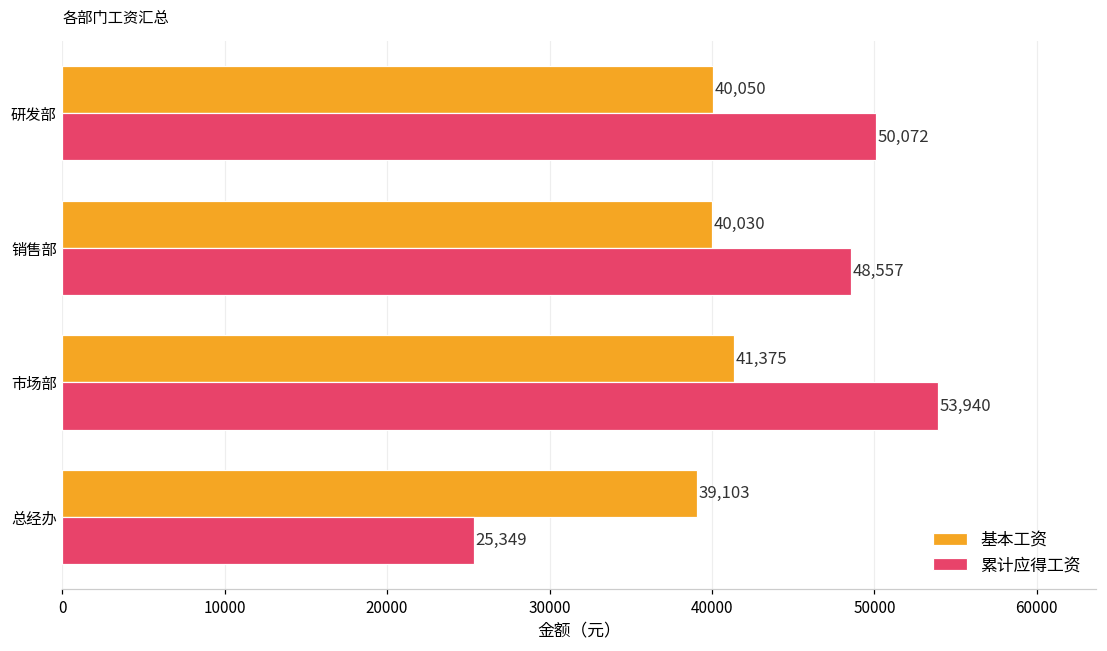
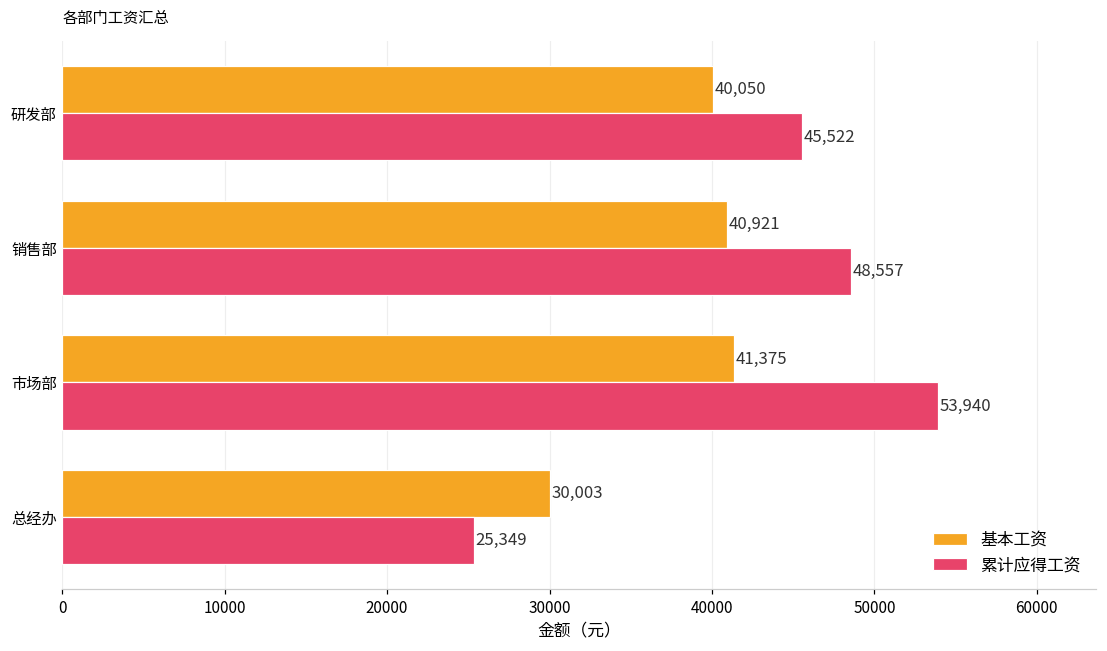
  {
    "基本工资": {
      "研发部": "40,050",
-     "销售部": "40,030",
+     "销售部": "40,921",
      "市场部": "41,375",
-     "总经办": "39,103"
+     "总经办": "30,003"
    },
    "累计应得工资": {
-     "研发部": "50,072",
+     "研发部": "45,522",
      "销售部": "48,557",
      "市场部": "53,940",
      "总经办": "25,349"
    }
  }
